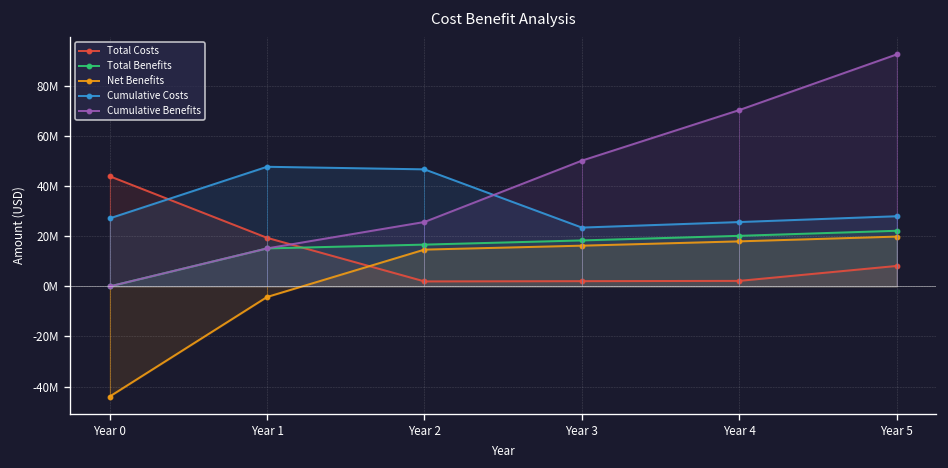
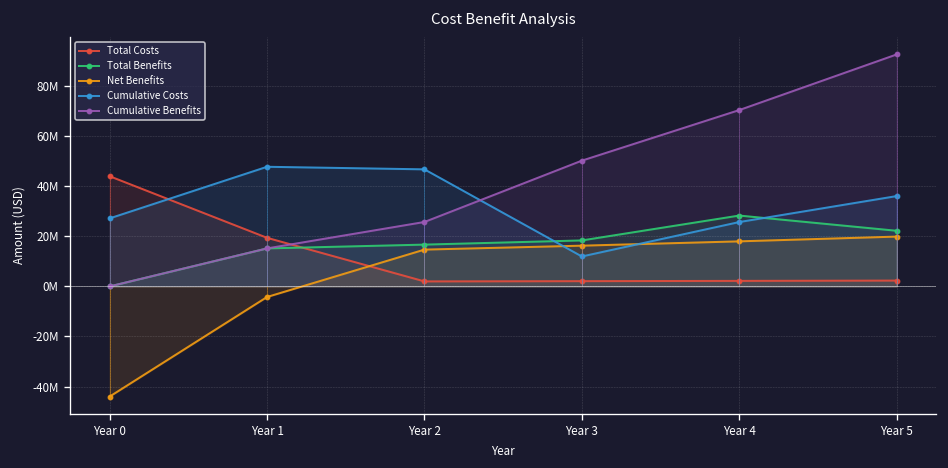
  {
    "Total Costs": {
      "Year 0": 44000000,
      "Year 1": 19000000,
      "Year 2": 2000000,
      "Year 3": 2000000,
      "Year 4": 2000000,
-     "Year 5": 8000000
+     "Year 5": 2000000
    },
    "Total Benefits": {
      "Year 2": 17000000,
      "Year 3": 18000000,
-     "Year 4": 20000000,
+     "Year 4": 28000000,
      "Year 5": 22000000
    },
    "Cumulative Costs": {
      "Year 0": 27000000,
      "Year 1": 48000000,
      "Year 2": 47000000,
-     "Year 3": 23000000,
+     "Year 3": 12000000,
      "Year 4": 26000000,
-     "Year 5": 28000000
+     "Year 5": 36000000
    },
    "Cumulative Benefits": {
      "Year 2": 26000000,
      "Year 3": 50000000,
      "Year 4": 70000000,
      "Year 5": 93000000
    }
  }
